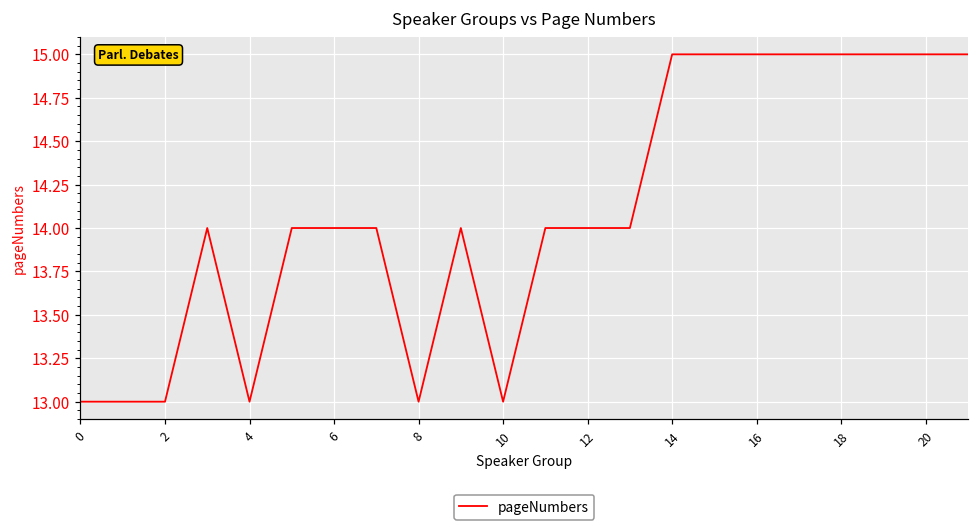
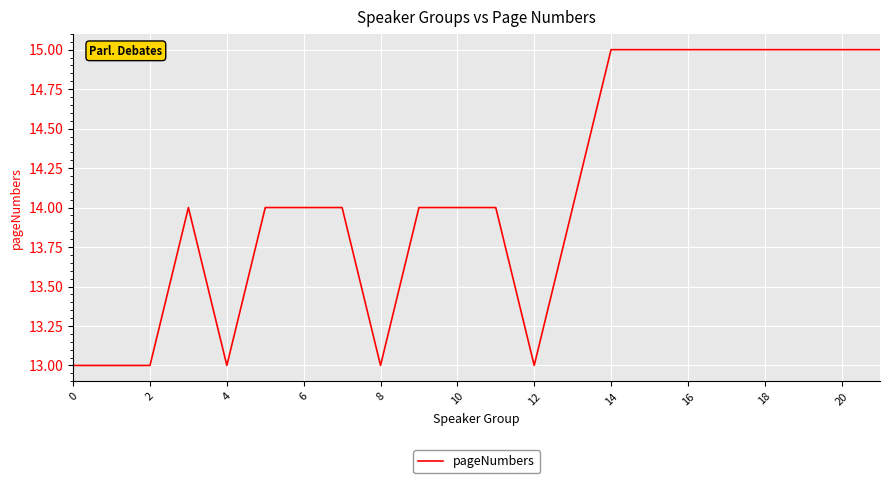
  {
    "0": 13,
    "2": 13,
    "4": 13,
    "6": 14,
    "8": 13,
-   "10": 13,
-   "12": 14,
+   "10": 14,
+   "12": 13,
    "14": 15,
    "16": 15,
    "18": 15,
    "20": 15
  }
